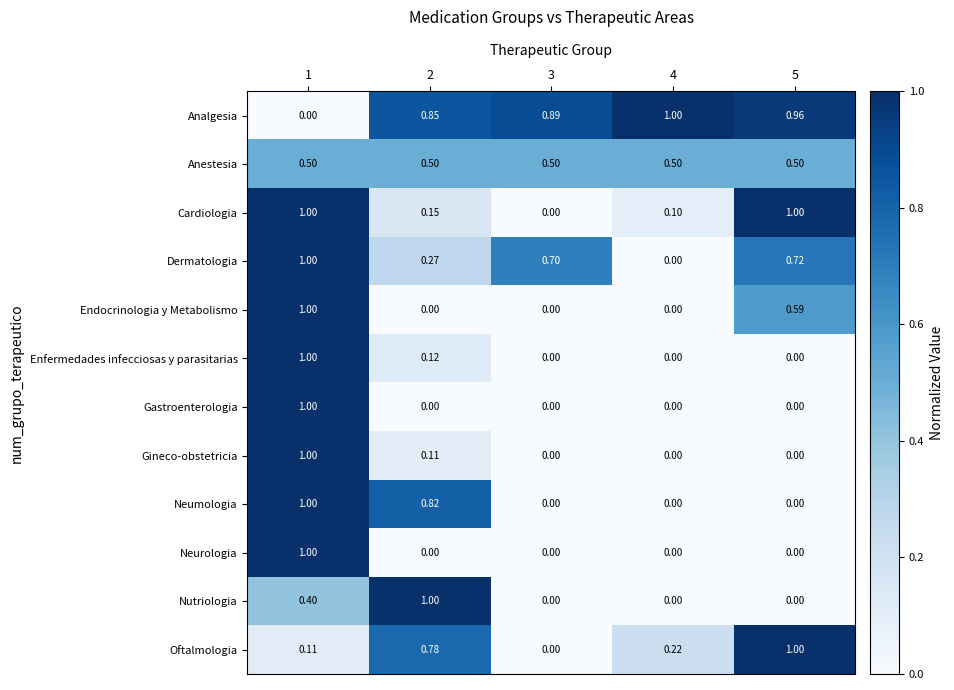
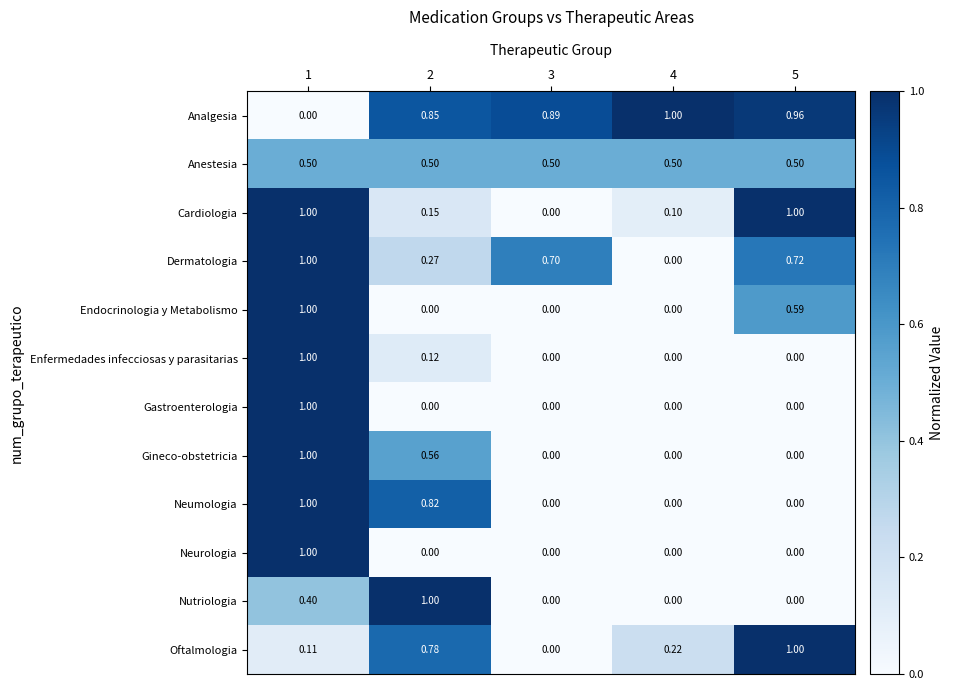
  {
    "Analgesia": {
      "1": 0.00,
      "2": 0.85,
      "3": 0.89,
      "4": 1.00,
      "5": 0.96
    },
    "Anestesia": {
      "1": 0.50,
      "2": 0.50,
      "3": 0.50,
      "4": 0.50,
      "5": 0.50
    },
    "Cardiologia": {
      "1": 1.00,
      "2": 0.15,
      "3": 0.00,
      "4": 0.10,
      "5": 1.00
    },
    "Dermatologia": {
      "1": 1.00,
      "2": 0.27,
      "3": 0.70,
      "4": 0.00,
      "5": 0.72
    },
    "Endocrinologia y Metabolismo": {
      "1": 1.00,
      "2": 0.00,
      "3": 0.00,
      "4": 0.00,
      "5": 0.59
    },
    "Enfermedades infecciosas y parasitarias": {
      "1": 1.00,
      "2": 0.12,
      "3": 0.00,
      "4": 0.00,
      "5": 0.00
    },
    "Gastroenterologia": {
      "1": 1.00,
      "2": 0.00,
      "3": 0.00,
      "4": 0.00,
      "5": 0.00
    },
    "Gineco-obstetricia": {
      "1": 1.00,
-     "2": 0.11,
+     "2": 0.56,
      "3": 0.00,
      "4": 0.00,
      "5": 0.00
    },
    "Neumologia": {
      "1": 1.00,
      "2": 0.82,
      "3": 0.00,
      "4": 0.00,
      "5": 0.00
    },
    "Neurologia": {
      "1": 1.00,
      "2": 0.00,
      "3": 0.00,
      "4": 0.00,
      "5": 0.00
    },
    "Nutriologia": {
      "1": 0.40,
      "2": 1.00,
      "3": 0.00,
      "4": 0.00,
      "5": 0.00
    },
    "Oftalmologia": {
      "1": 0.11,
      "2": 0.78,
      "3": 0.00,
      "4": 0.22,
      "5": 1.00
    }
  }
